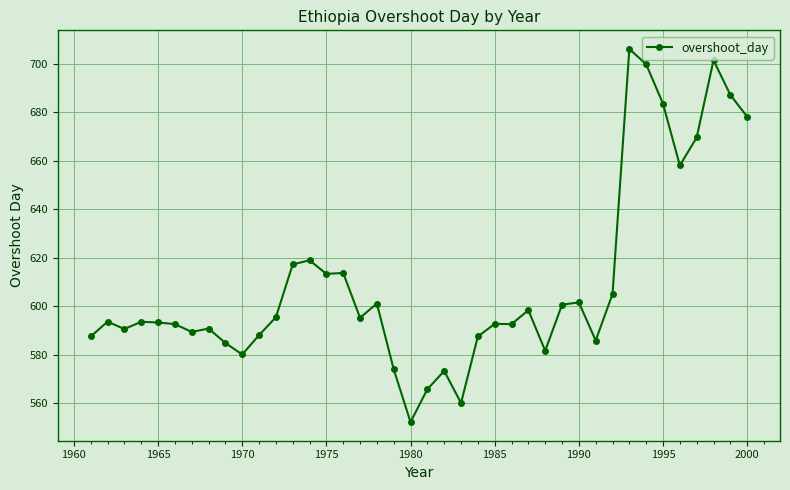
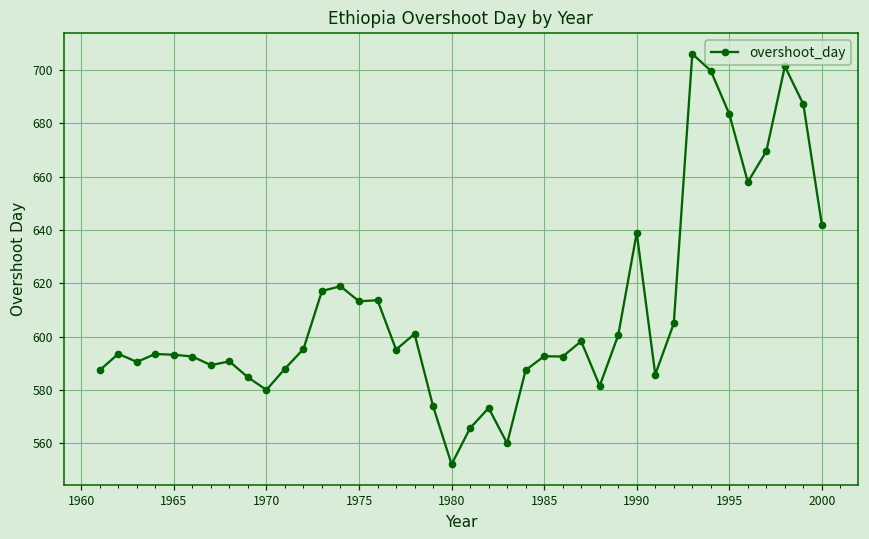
  {
    "1965": 593,
    "1970": 580,
    "1975": 613,
    "1980": 552,
    "1985": 593,
-   "1990": 602,
+   "1990": 639,
    "1995": 683,
-   "2000": 678
+   "2000": 642
  }
